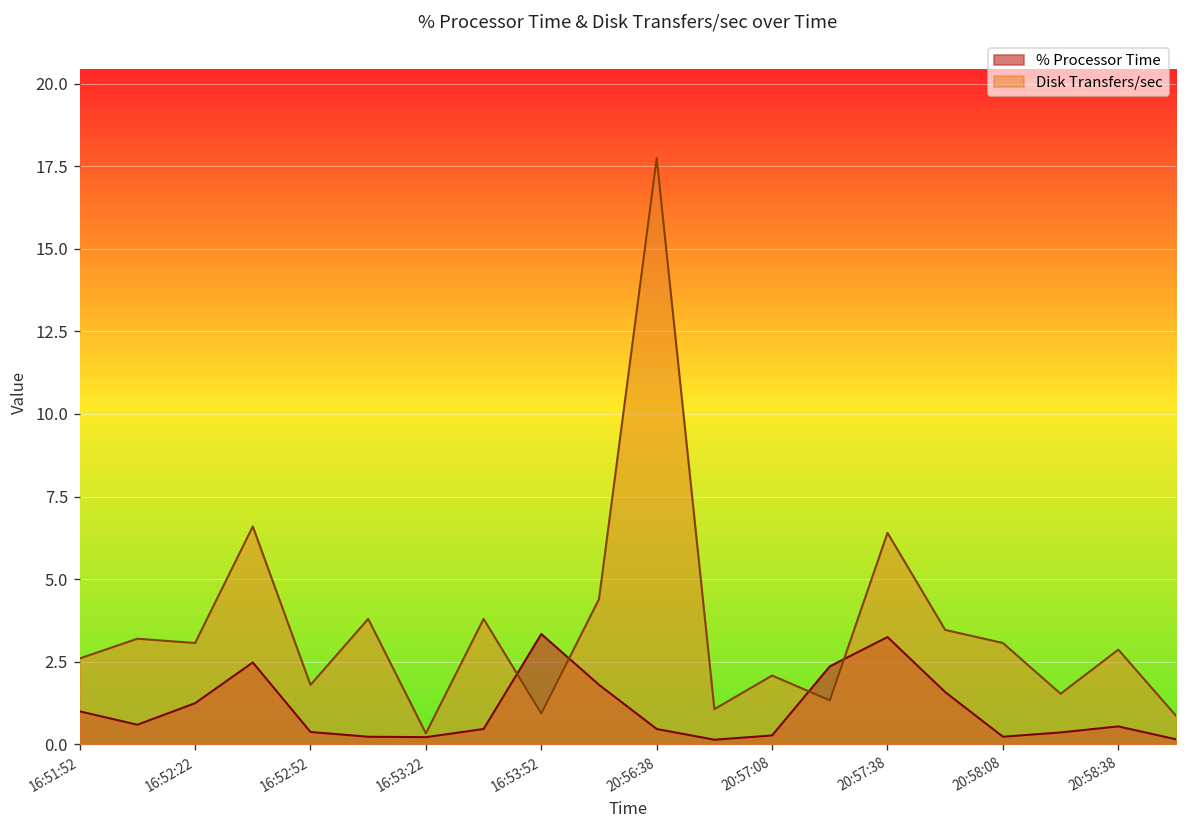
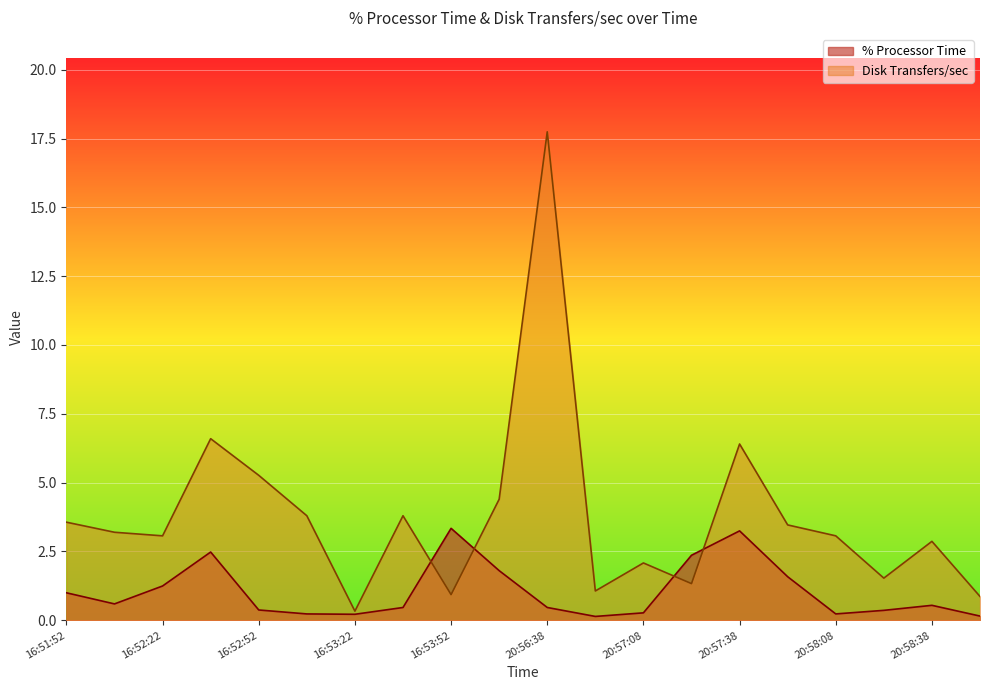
  {
    "% Processor Time": {
      "16:51:52": 1.0,
      "16:52:22": 1.2,
      "16:52:52": 0.4,
      "16:53:22": 0.2,
      "16:53:52": 3.3,
      "20:56:38": 0.5,
      "20:57:08": 0.3,
      "20:57:38": 3.2,
      "20:58:08": 0.2,
      "20:58:38": 0.5
    },
    "Disk Transfers/sec": {
-     "16:51:52": 2.6,
+     "16:51:52": 3.6,
      "16:52:22": 3.1,
-     "16:52:52": 1.8,
+     "16:52:52": 5.3,
      "16:53:22": 0.3,
      "16:53:52": 0.9,
      "20:56:38": 17.7,
      "20:57:08": 2.1,
      "20:57:38": 6.4,
      "20:58:08": 3.1,
      "20:58:38": 2.9
    }
  }
